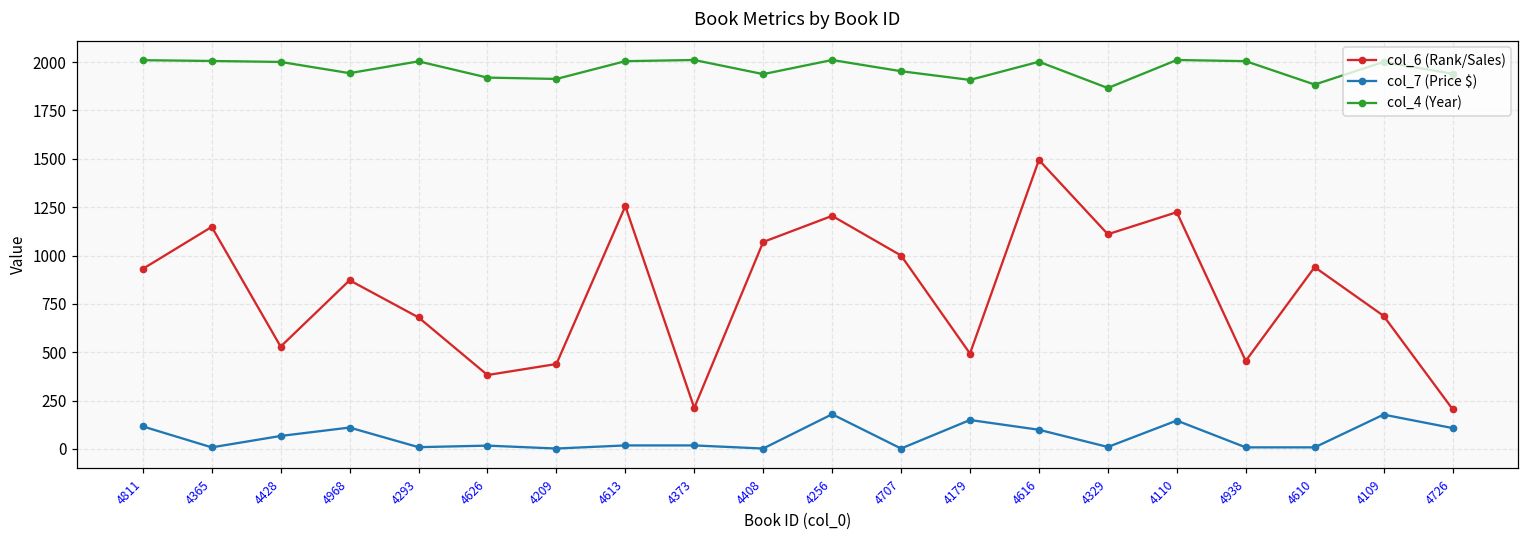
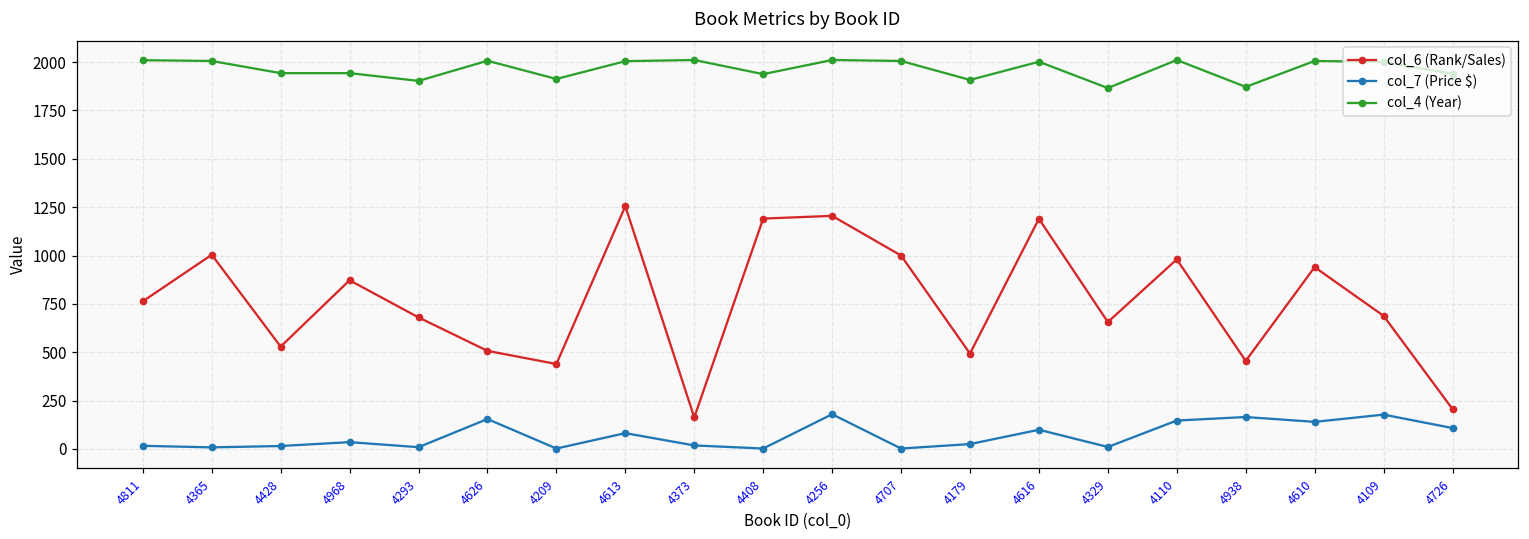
  {
    "col_6 (Rank/Sales)": {
-     "4811": 930,
-     "4365": 1150,
+     "4811": 760,
+     "4365": 1000,
      "4428": 530,
      "4968": 870,
      "4293": 680,
-     "4626": 380,
+     "4626": 510,
      "4209": 440,
      "4613": 1260,
-     "4373": 210,
-     "4408": 1070,
+     "4373": 160,
+     "4408": 1190,
      "4256": 1210,
      "4707": 1000,
      "4179": 490,
-     "4616": 1490,
-     "4329": 1110,
-     "4110": 1220,
+     "4616": 1190,
+     "4329": 660,
+     "4110": 980,
      "4938": 460,
      "4610": 940,
      "4109": 690,
      "4726": 210
    },
    "col_7 (Price $)": {
-     "4811": 120,
+     "4811": 20,
      "4365": 10,
-     "4428": 70,
-     "4968": 110,
+     "4428": 10,
+     "4968": 40,
      "4293": 10,
-     "4626": 20,
+     "4626": 150,
      "4209": 0,
-     "4613": 20,
+     "4613": 80,
      "4373": 20,
      "4408": 0,
      "4256": 180,
      "4707": 0,
-     "4179": 150,
+     "4179": 20,
      "4616": 100,
      "4329": 10,
      "4110": 150,
-     "4938": 10,
-     "4610": 10,
+     "4938": 160,
+     "4610": 140,
      "4109": 180,
      "4726": 110
    },
    "col_4 (Year)": {
      "4811": 2010,
      "4365": 2010,
-     "4428": 2000,
+     "4428": 1940,
      "4968": 1940,
-     "4293": 2000,
-     "4626": 1920,
+     "4293": 1900,
+     "4626": 2010,
      "4209": 1910,
      "4613": 2010,
      "4373": 2010,
      "4408": 1940,
      "4256": 2010,
-     "4707": 1950,
+     "4707": 2010,
      "4179": 1910,
      "4616": 2000,
      "4329": 1870,
      "4110": 2010,
-     "4938": 2010,
-     "4610": 1880
+     "4938": 1870,
+     "4610": 2010
    }
  }
